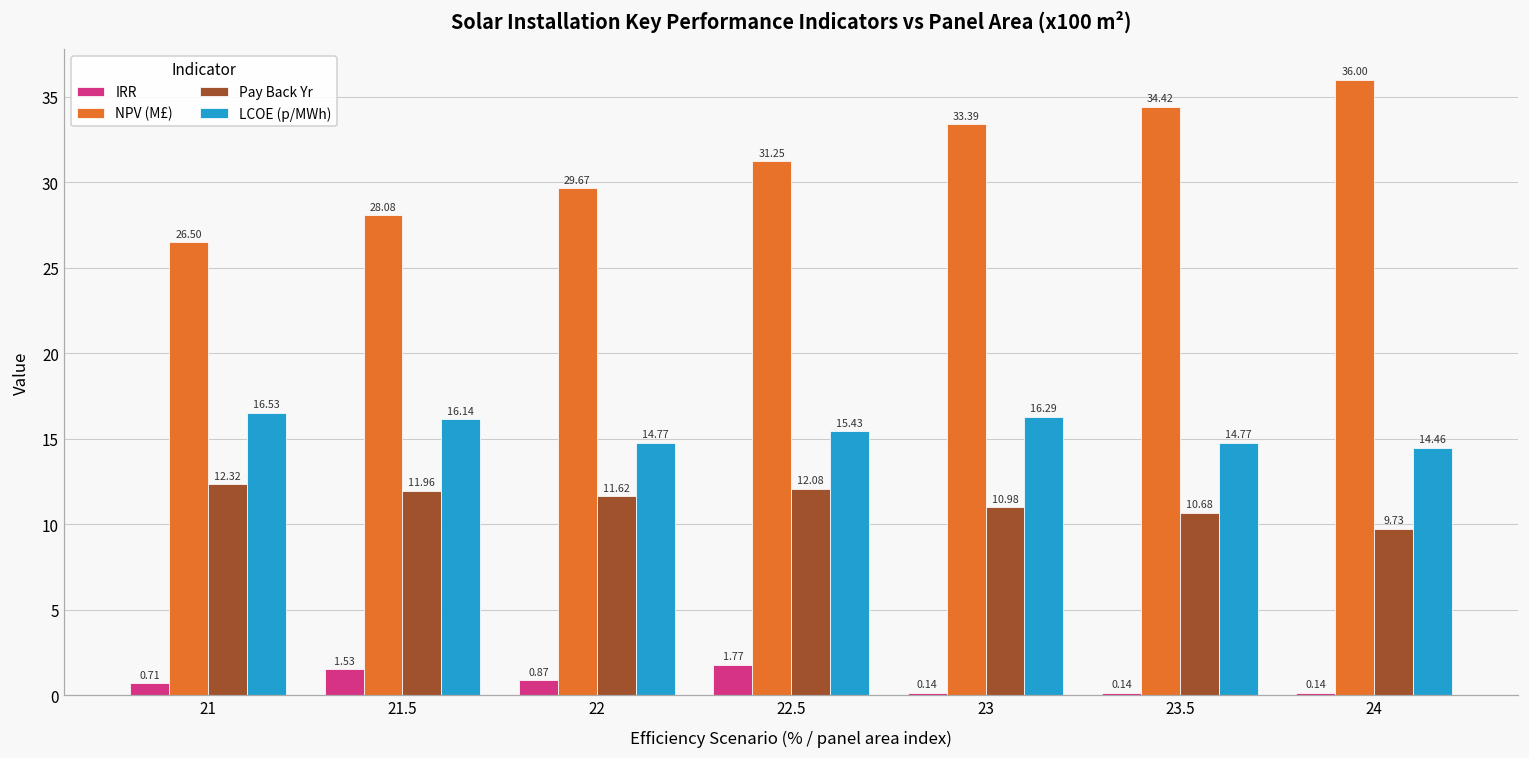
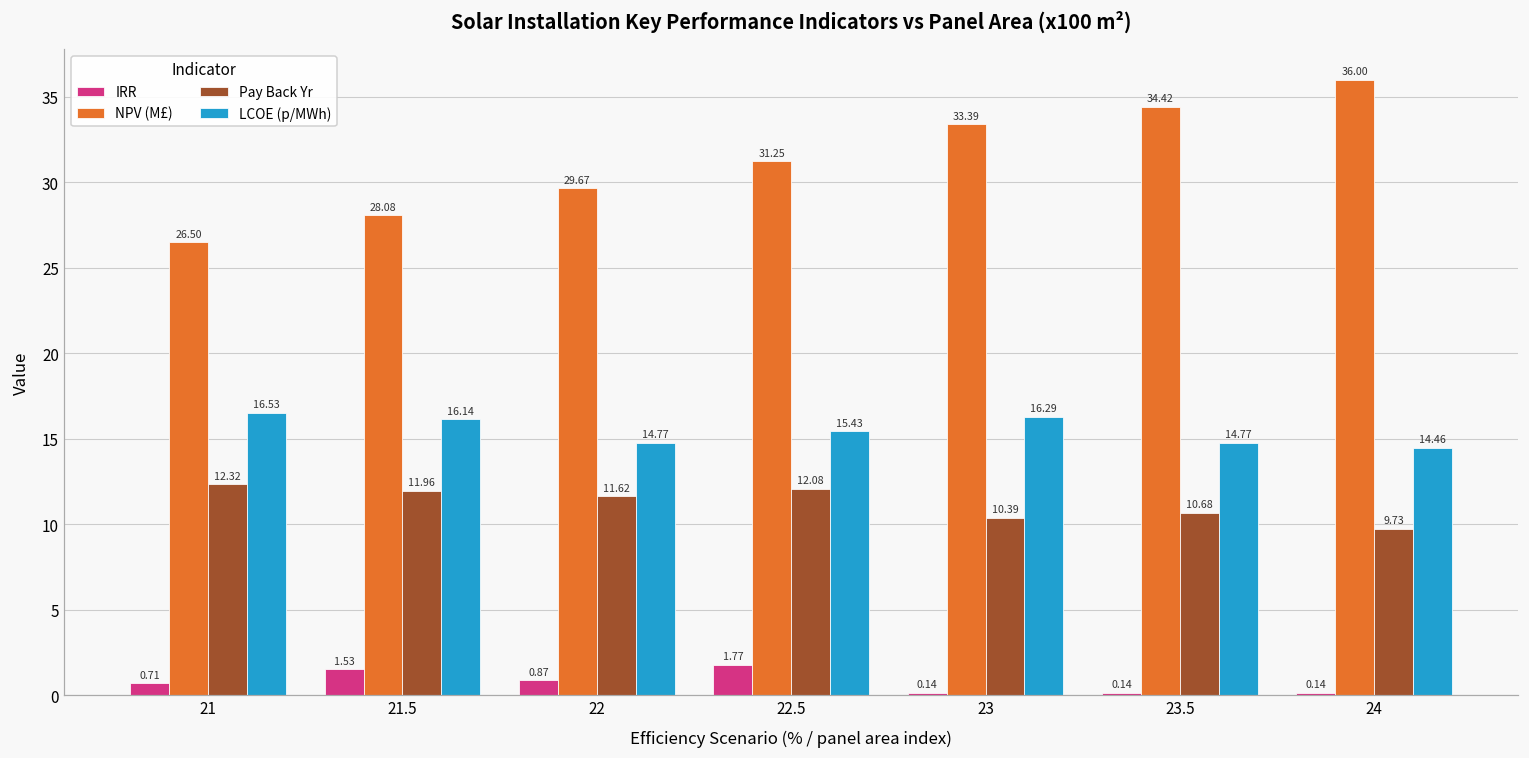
  {
    "IRR": {
      "21": 0.71,
      "21.5": 1.53,
      "22": 0.87,
      "22.5": 1.77,
      "23": 0.14,
      "23.5": 0.14,
      "24": 0.14
    },
    "NPV (M£)": {
      "21": 26.50,
      "21.5": 28.08,
      "22": 29.67,
      "22.5": 31.25,
      "23": 33.39,
      "23.5": 34.42,
      "24": 36.00
    },
    "Pay Back Yr": {
      "21": 12.32,
      "21.5": 11.96,
      "22": 11.62,
      "22.5": 12.08,
-     "23": 10.98,
+     "23": 10.39,
      "23.5": 10.68,
      "24": 9.73
    },
    "LCOE (p/MWh)": {
      "21": 16.53,
      "21.5": 16.14,
      "22": 14.77,
      "22.5": 15.43,
      "23": 16.29,
      "23.5": 14.77,
      "24": 14.46
    }
  }
